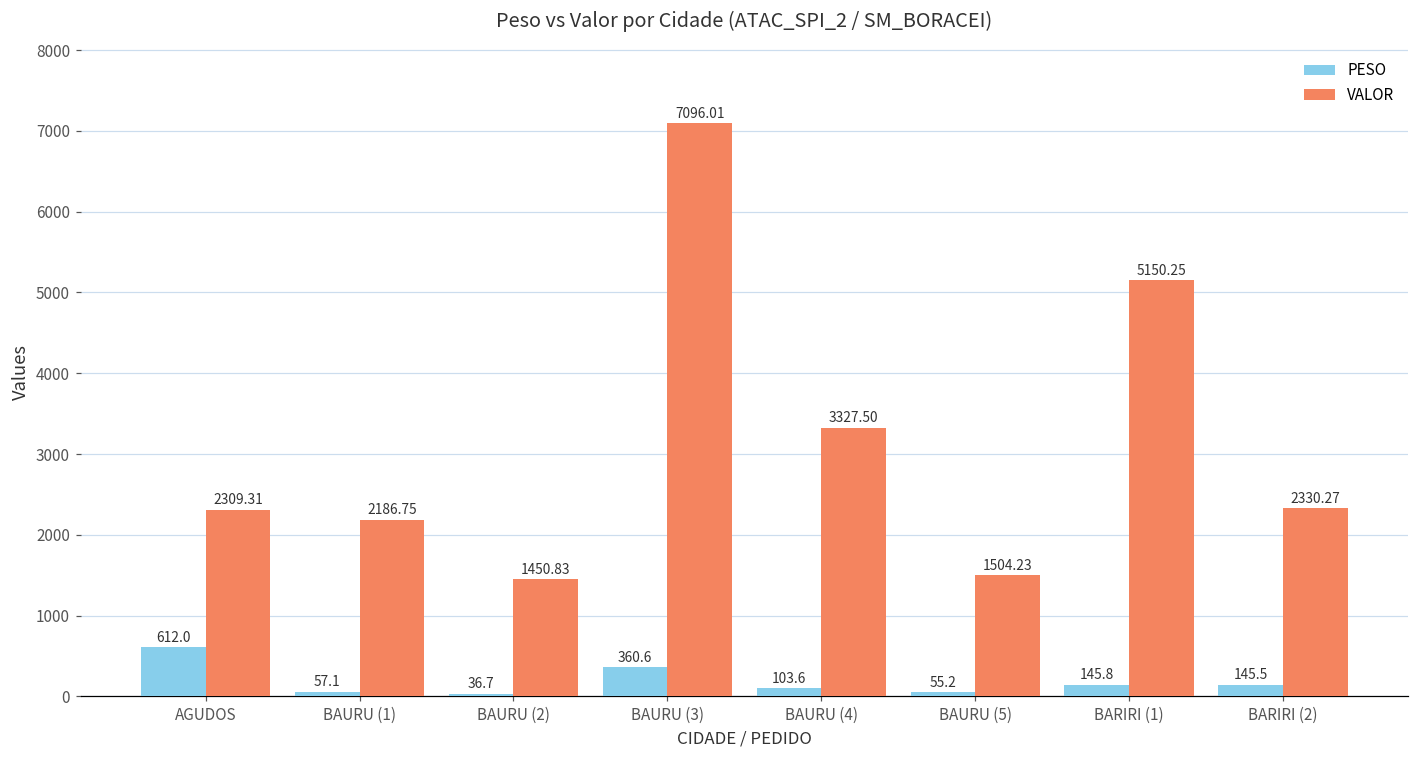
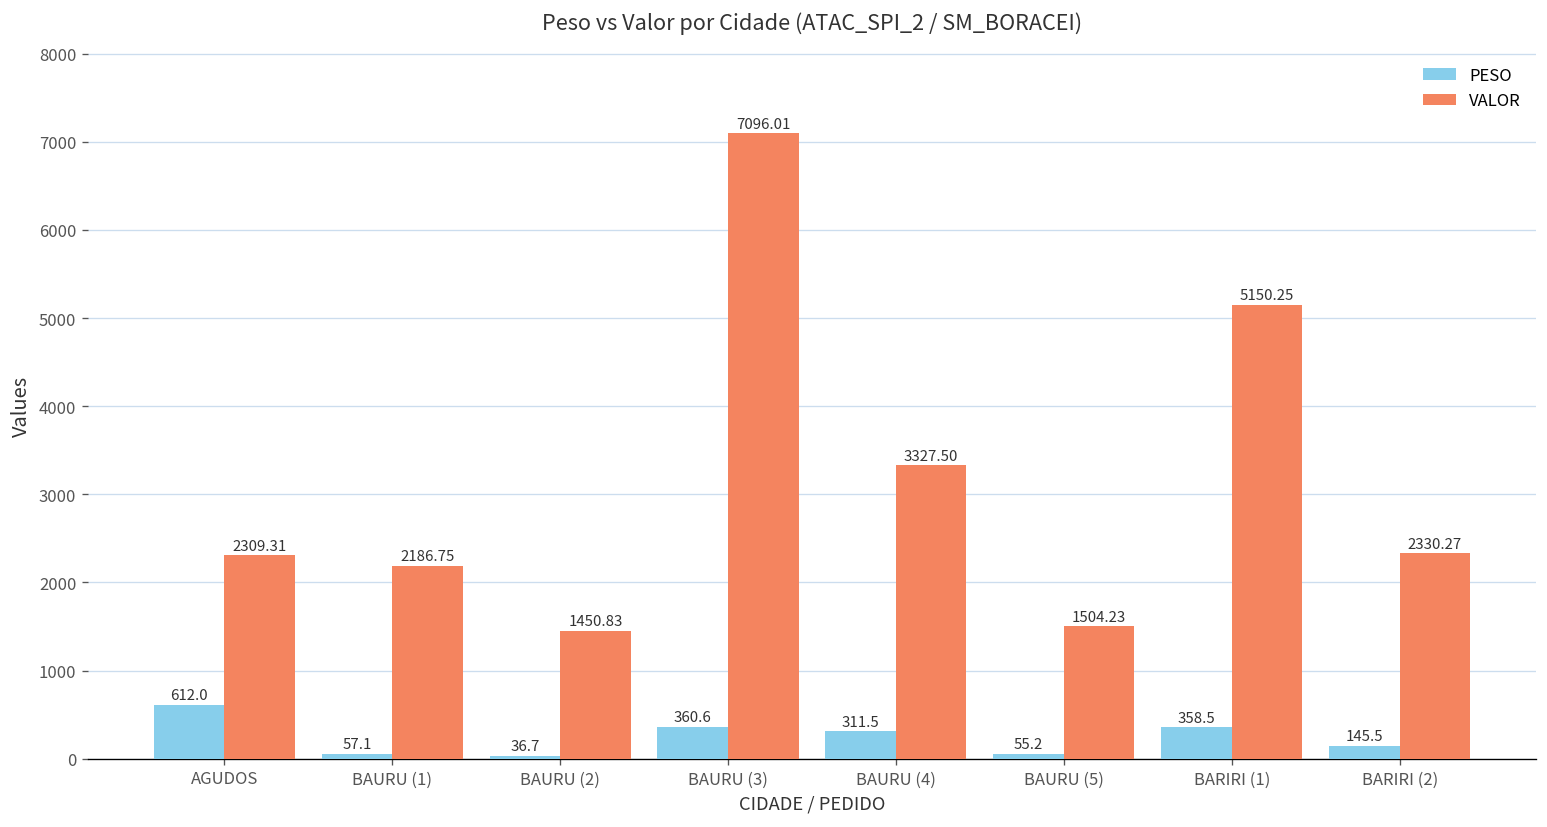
  {
    "PESO": {
      "AGUDOS": 612.0,
      "BAURU (1)": 57.1,
      "BAURU (2)": 36.7,
      "BAURU (3)": 360.6,
-     "BAURU (4)": 103.6,
+     "BAURU (4)": 311.5,
      "BAURU (5)": 55.2,
-     "BARIRI (1)": 145.8,
+     "BARIRI (1)": 358.5,
      "BARIRI (2)": 145.5
    },
    "VALOR": {
      "AGUDOS": 2309.31,
      "BAURU (1)": 2186.75,
      "BAURU (2)": 1450.83,
      "BAURU (3)": 7096.01,
      "BAURU (4)": 3327.50,
      "BAURU (5)": 1504.23,
      "BARIRI (1)": 5150.25,
      "BARIRI (2)": 2330.27
    }
  }
